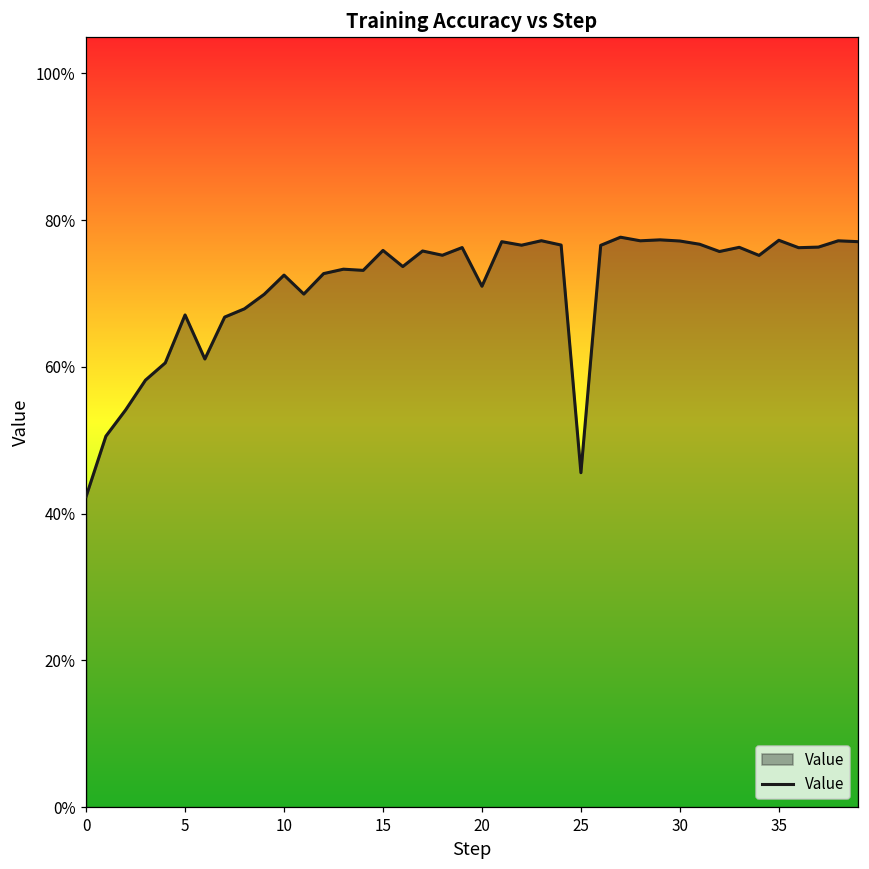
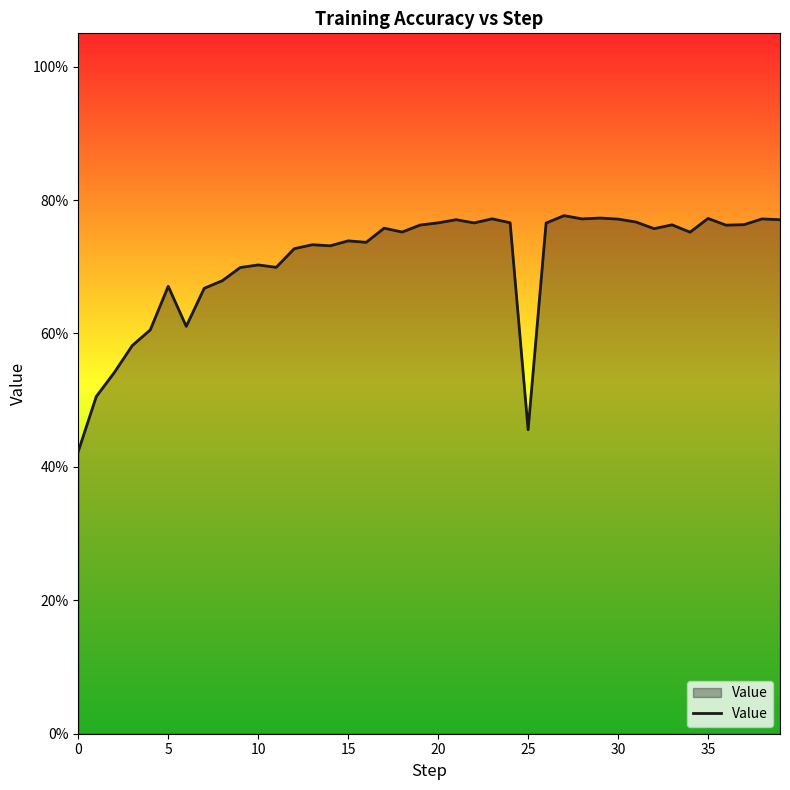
  {
    "0": "42%",
    "5": "67%",
-   "10": "73%",
-   "15": "76%",
-   "20": "71%",
+   "10": "70%",
+   "15": "74%",
+   "20": "77%",
    "25": "46%",
    "30": "77%",
    "35": "77%"
  }
